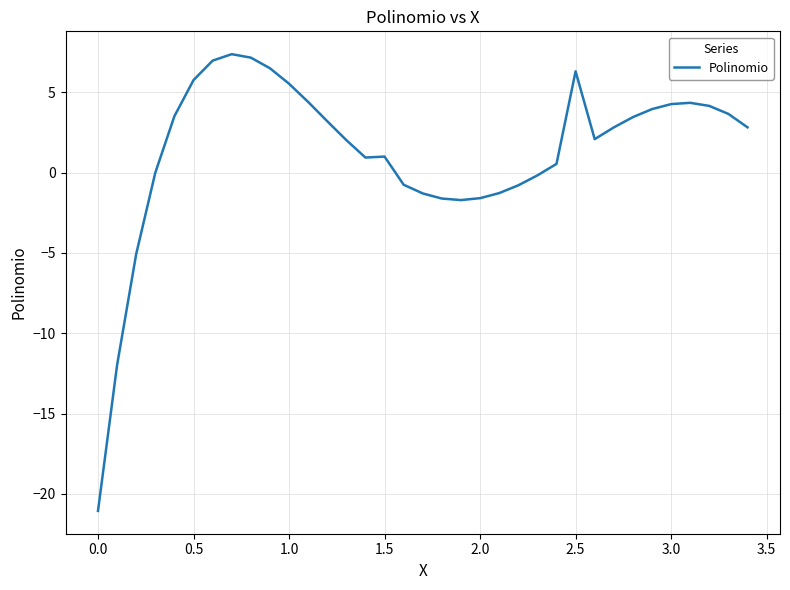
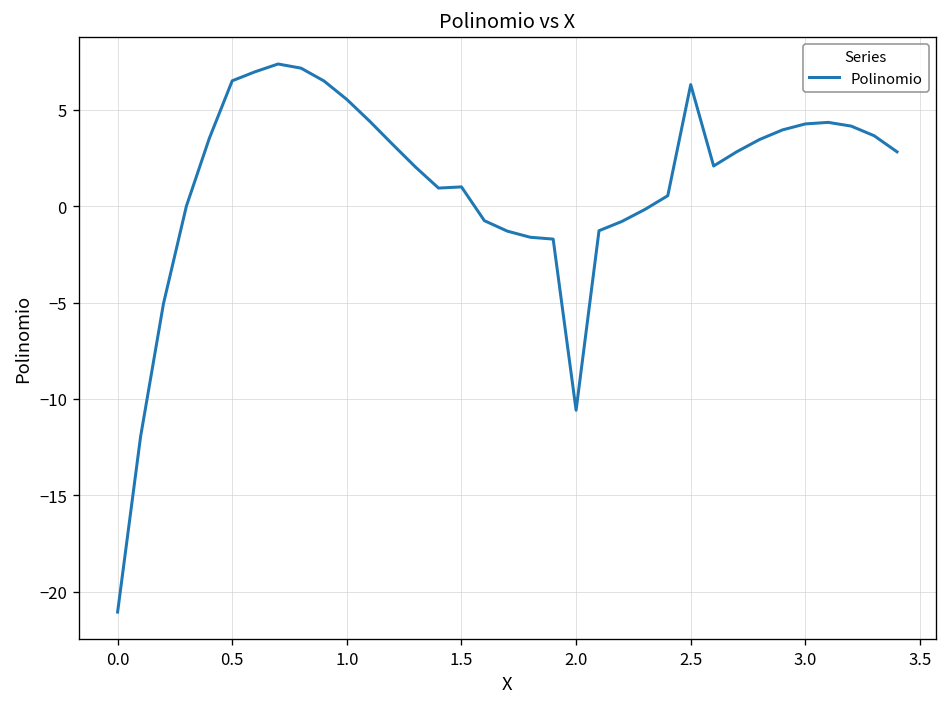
  {
    "0.0": -21.1,
-   "0.5": 5.8,
+   "0.5": 6.5,
    "1.0": 5.5,
    "1.5": 1.0,
-   "2.0": -1.6,
+   "2.0": -10.6,
    "2.5": 6.3,
    "3.0": 4.3
  }
